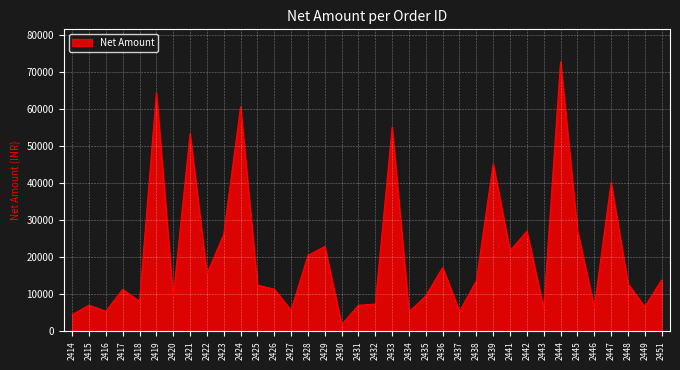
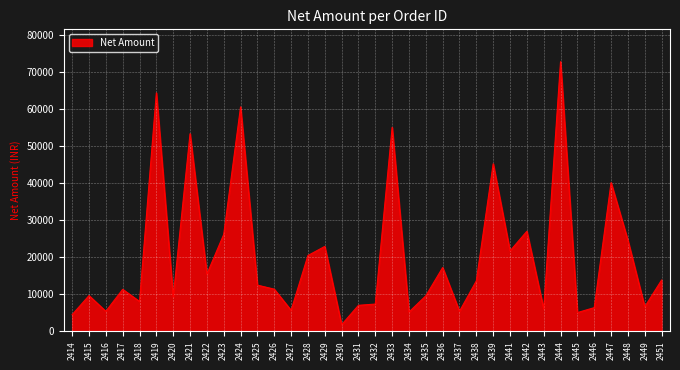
  {
    "2414": 5000,
-   "2415": 7000,
+   "2415": 10000,
    "2416": 5000,
    "2417": 11000,
    "2418": 8000,
    "2419": 64000,
    "2420": 9000,
    "2421": 53000,
    "2422": 15000,
    "2423": 26000,
    "2424": 61000,
    "2425": 12000,
    "2426": 11000,
    "2427": 6000,
    "2428": 20000,
    "2429": 23000,
    "2430": 2000,
    "2431": 7000,
    "2432": 7000,
    "2433": 55000,
    "2434": 5000,
    "2435": 10000,
    "2436": 17000,
    "2437": 5000,
    "2438": 14000,
    "2439": 45000,
    "2441": 22000,
    "2442": 27000,
    "2443": 6000,
    "2444": 73000,
-   "2445": 27000,
+   "2445": 5000,
    "2446": 6000,
    "2447": 40000,
-   "2448": 13000,
+   "2448": 25000,
    "2449": 7000,
    "2451": 14000
  }
